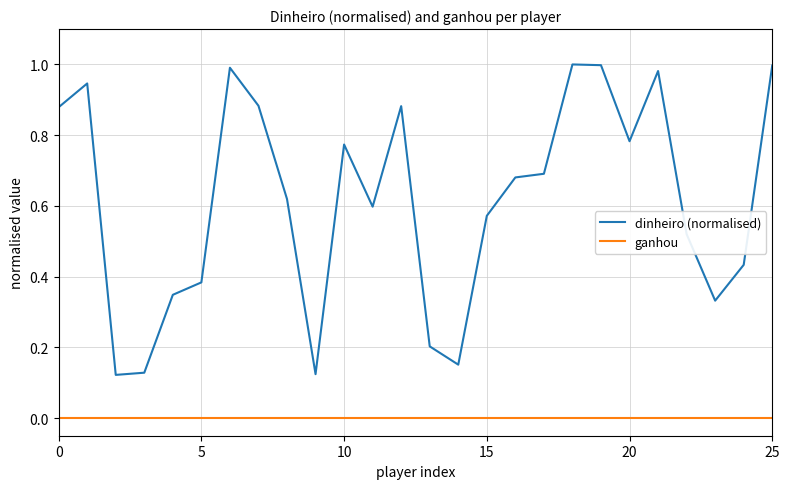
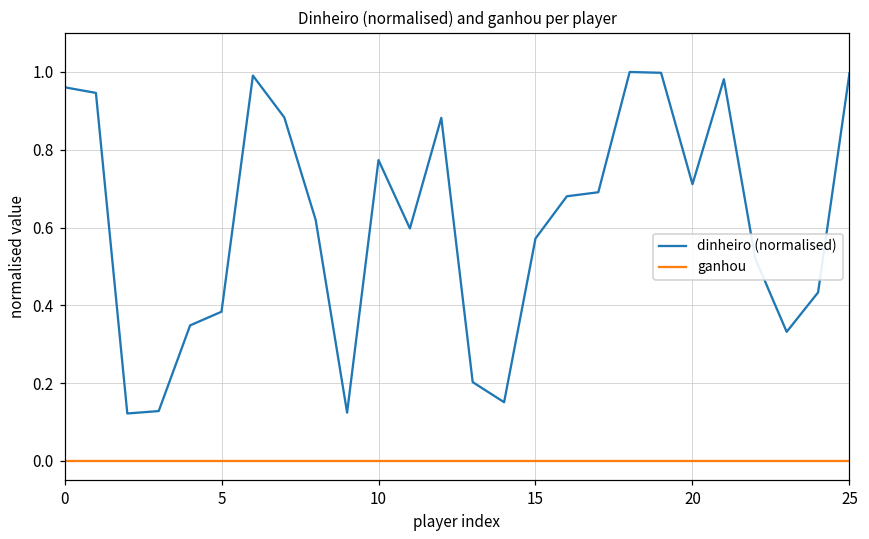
  {
    "dinheiro (normalised)": {
-     "0": 0.88,
+     "0": 0.96,
      "5": 0.38,
      "10": 0.77,
      "15": 0.57,
-     "20": 0.78,
+     "20": 0.71,
      "25": 1.00
    },
    "ganhou": {
      "0": 0.00,
      "5": 0.00,
      "10": 0.00,
      "15": 0.00,
      "20": 0.00,
      "25": 0.00
    }
  }
